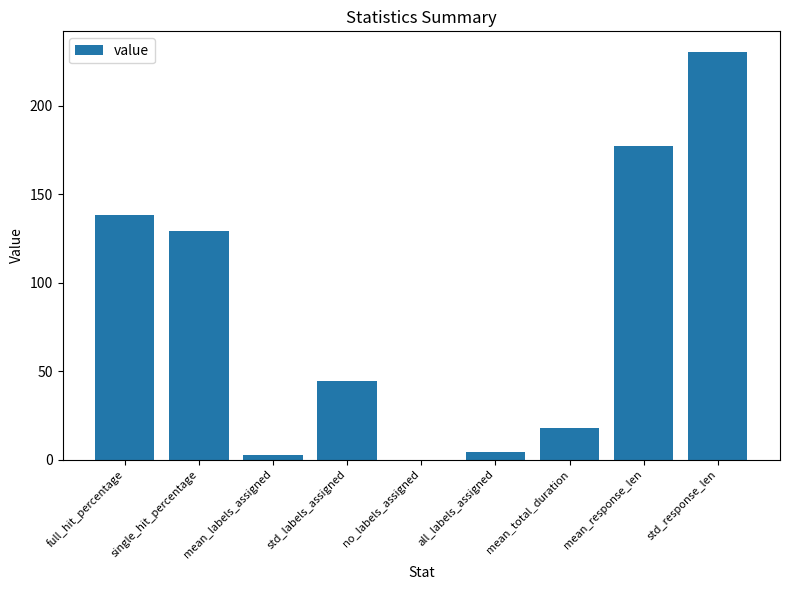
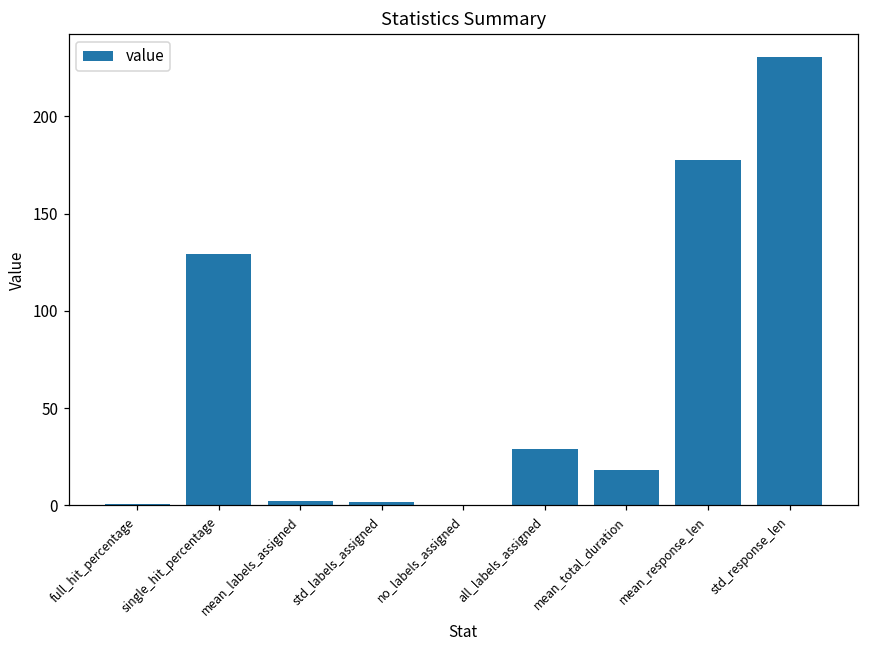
  {
-   "full_hit_percentage": 138,
+   "full_hit_percentage": 1,
    "single_hit_percentage": 129,
    "mean_labels_assigned": 2,
-   "std_labels_assigned": 44,
+   "std_labels_assigned": 2,
    "no_labels_assigned": 0,
-   "all_labels_assigned": 4,
+   "all_labels_assigned": 29,
    "mean_total_duration": 18,
    "mean_response_len": 177,
    "std_response_len": 231
  }
